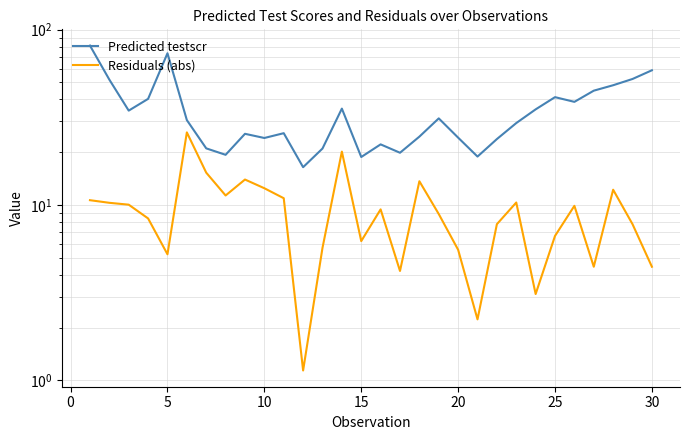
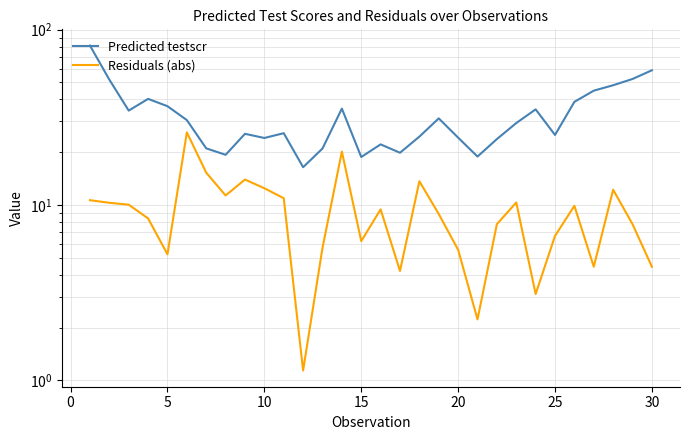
  {
    "Predicted testscr": {
-     "5": 73,
+     "5": 37,
      "10": 24,
      "15": 19,
      "20": 24,
-     "25": 41,
+     "25": 25,
      "30": 59
    },
    "Residuals (abs)": {
      "5": 5.2,
      "10": 12,
      "15": 6.2,
      "20": 5.6,
      "25": 6.7,
      "30": 4.5
    }
  }
